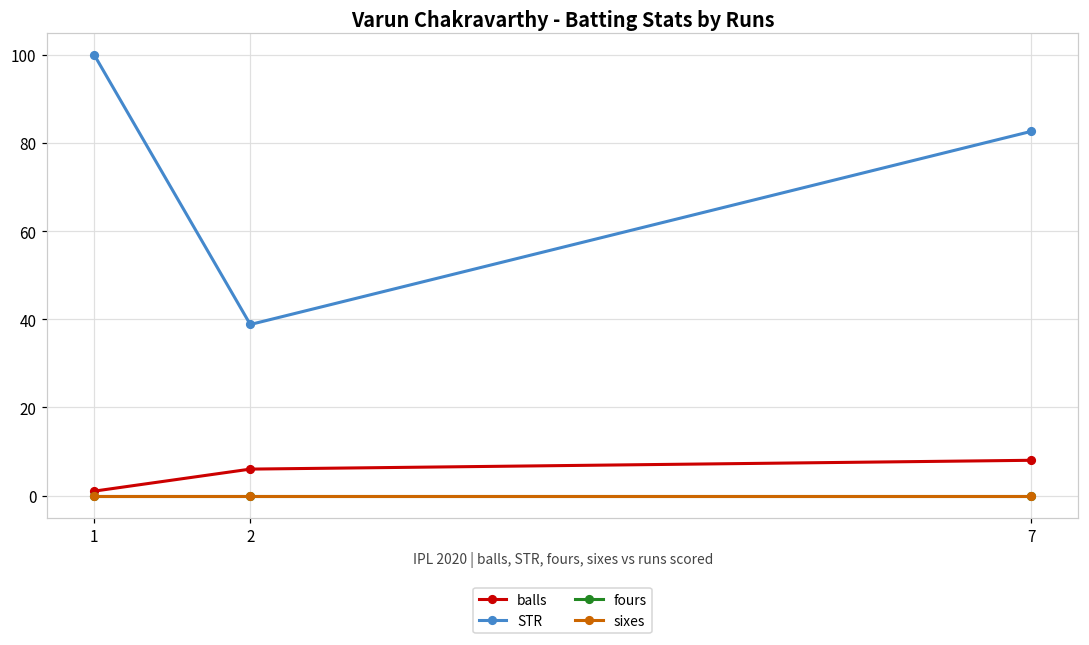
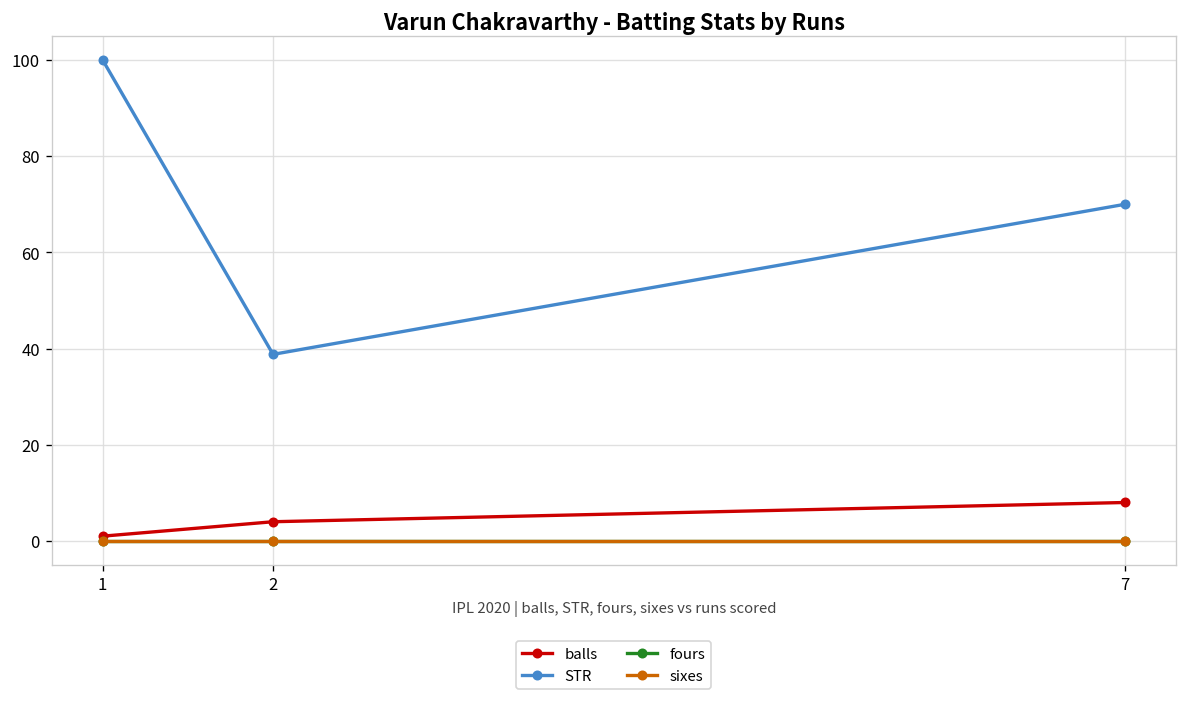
  {
    "balls": {
      "1": 1,
-     "2": 6,
+     "2": 4,
      "7": 8
    },
    "STR": {
      "1": 100,
      "2": 39,
-     "7": 83
+     "7": 70
    },
    "sixes": {
      "1": 0,
      "2": 0,
      "7": 0
    }
  }
